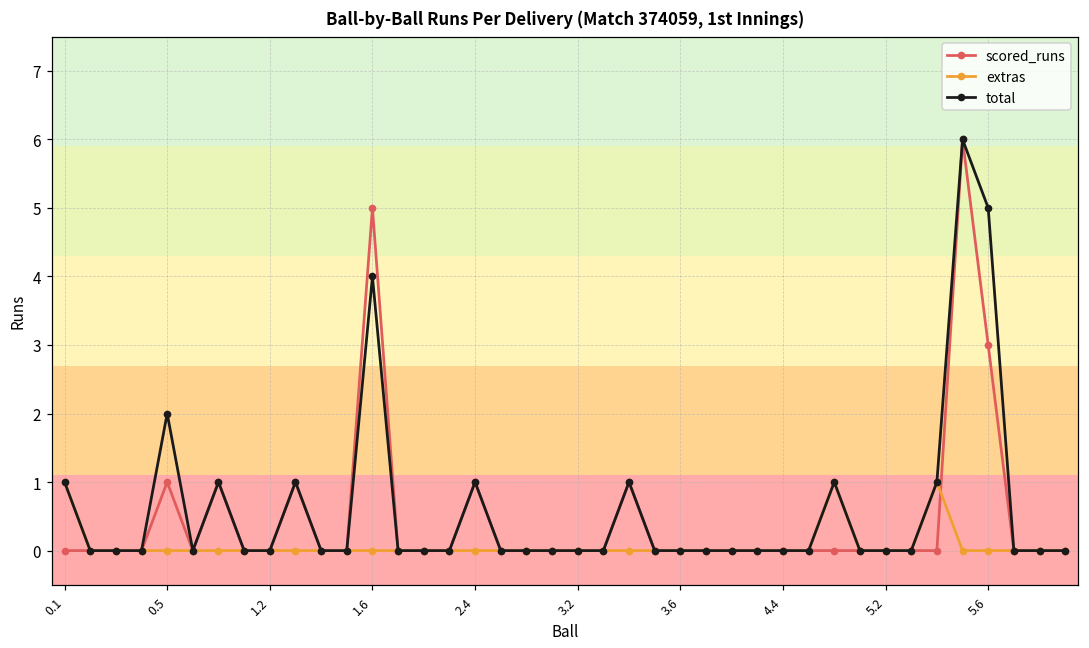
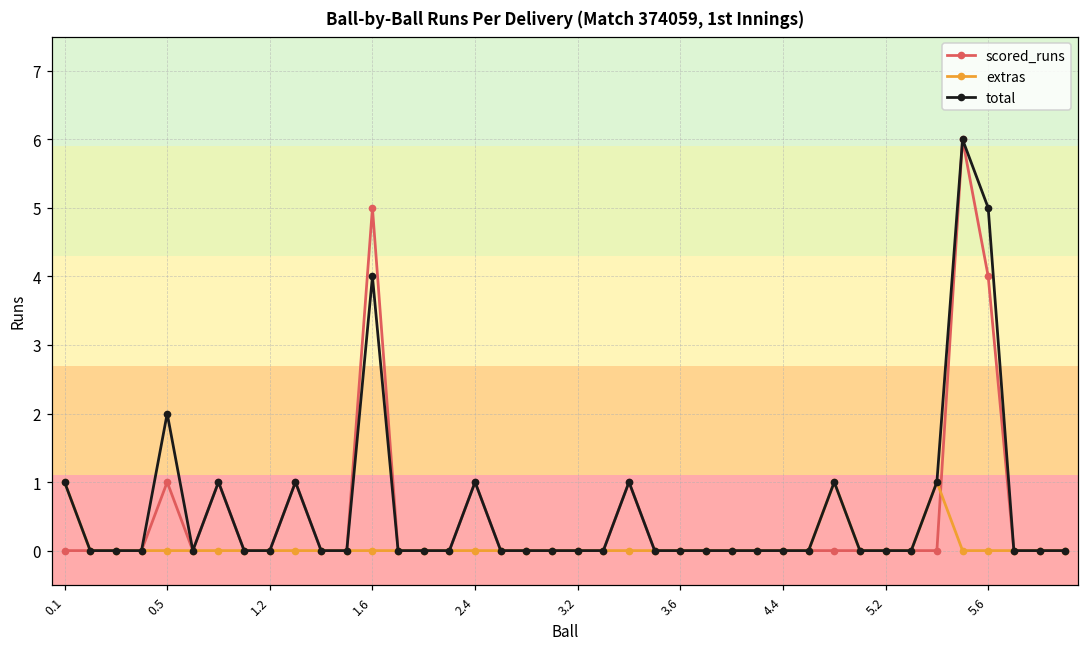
  {
    "scored_runs": {
      "0.1": 0,
      "0.5": 1,
      "1.6": 5,
-     "5.6": 3
+     "5.6": 4
    },
    "extras": {
      "0.5": 0,
      "1.6": 0,
      "2.4": 0,
      "5.6": 0
    },
    "total": {
      "0.5": 2,
      "1.6": 4,
      "5.6": 5
    }
  }
